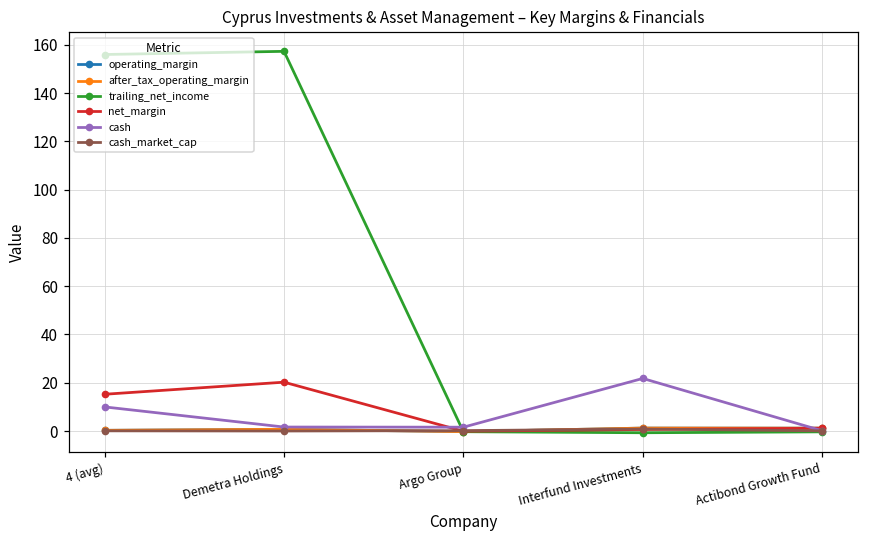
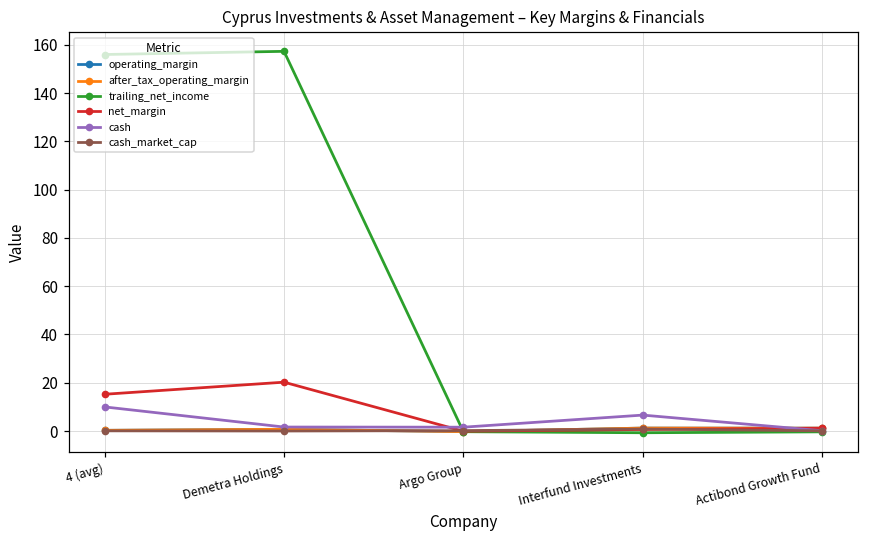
  {
    "trailing_net_income": {
      "Demetra Holdings": 157,
      "Interfund Investments": -1
    },
    "net_margin": {
      "4 (avg)": 15,
      "Demetra Holdings": 20
    },
    "cash": {
      "4 (avg)": 10,
      "Argo Group": 2,
-     "Interfund Investments": 22
+     "Interfund Investments": 7
    }
  }
